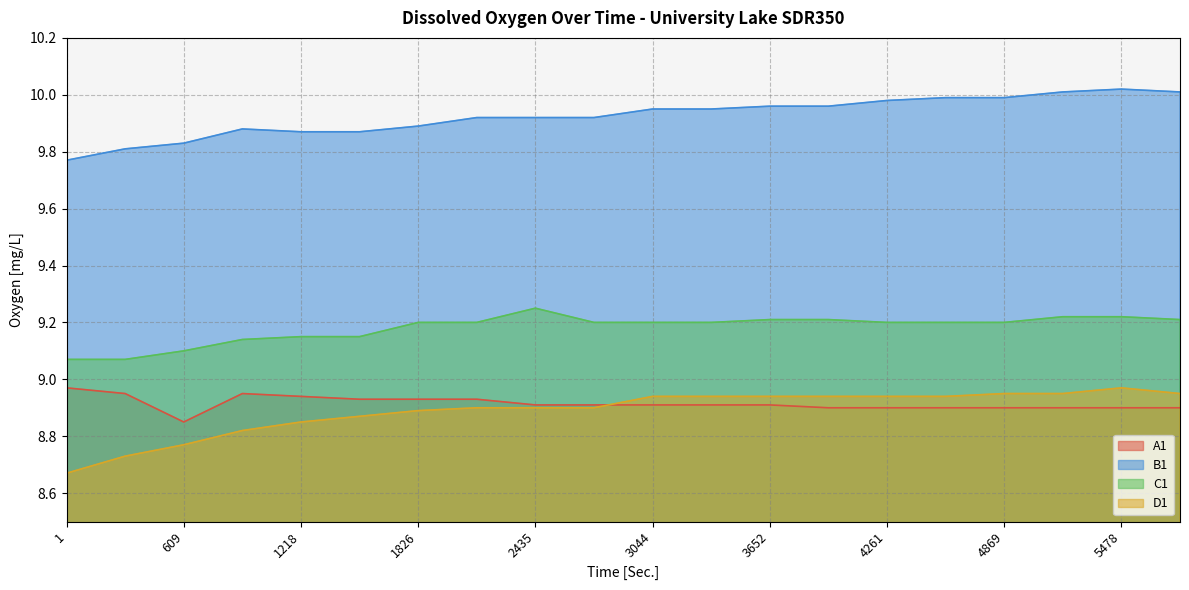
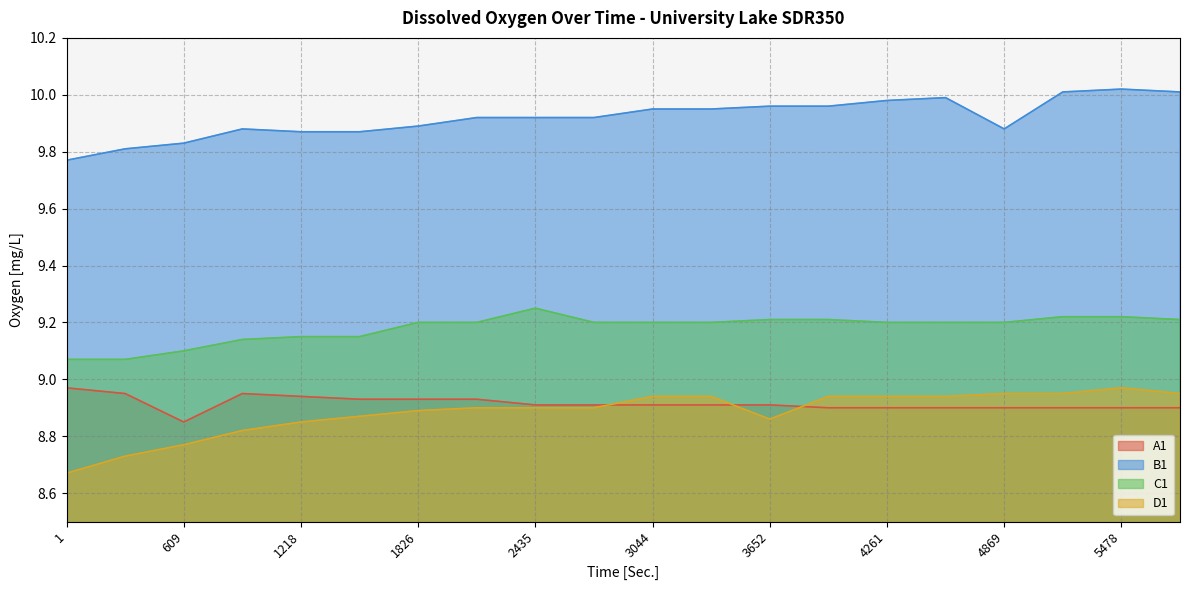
  {
    "A1": {
      "1": 8.97,
      "609": 8.85,
      "1218": 8.94,
      "1826": 8.93,
      "2435": 8.91,
      "3044": 8.91,
      "3652": 8.91,
      "4261": 8.90,
      "4869": 8.90,
      "5478": 8.90
    },
    "B1": {
      "1": 9.77,
      "609": 9.83,
      "1218": 9.87,
      "1826": 9.89,
      "2435": 9.92,
      "3044": 9.95,
      "3652": 9.96,
      "4261": 9.98,
-     "4869": 9.99,
+     "4869": 9.88,
      "5478": 10.02
    },
    "C1": {
      "1": 9.07,
      "609": 9.10,
      "1218": 9.15,
      "1826": 9.20,
      "2435": 9.25,
      "3044": 9.20,
      "3652": 9.21,
      "4261": 9.20,
      "4869": 9.20,
      "5478": 9.22
    },
    "D1": {
      "1": 8.67,
      "609": 8.77,
      "1218": 8.85,
      "1826": 8.89,
      "2435": 8.90,
      "3044": 8.94,
-     "3652": 8.94,
+     "3652": 8.86,
      "4261": 8.94,
      "4869": 8.95,
      "5478": 8.97
    }
  }
